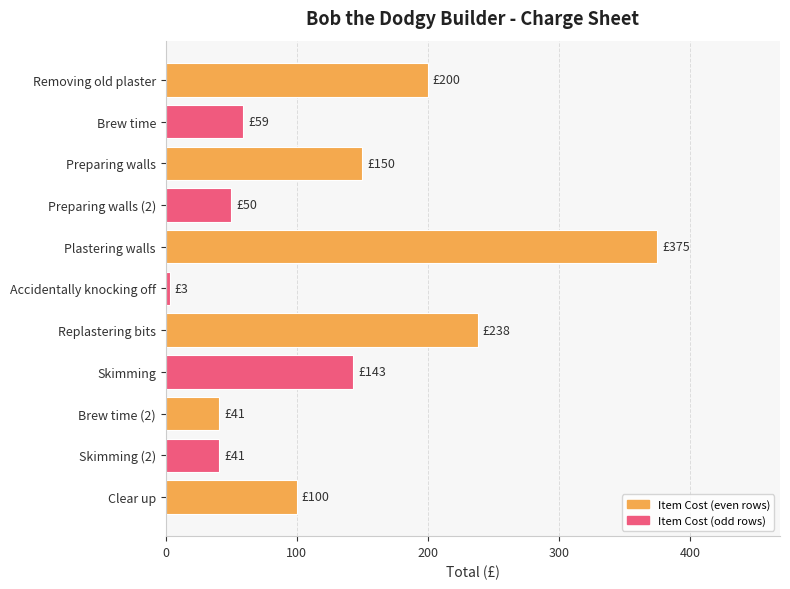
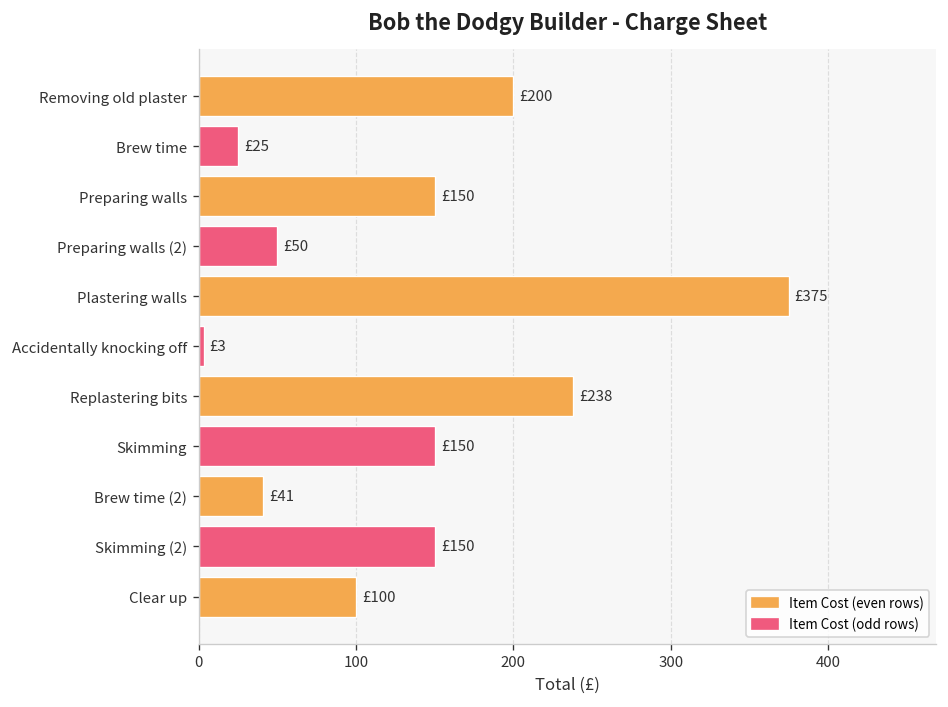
  {
    "Removing old plaster": "£200",
-   "Brew time": "£59",
+   "Brew time": "£25",
    "Preparing walls": "£150",
    "Preparing walls (2)": "£50",
    "Plastering walls": "£375",
    "Accidentally knocking off": "£3",
    "Replastering bits": "£238",
-   "Skimming": "£143",
+   "Skimming": "£150",
    "Brew time (2)": "£41",
-   "Skimming (2)": "£41",
+   "Skimming (2)": "£150",
    "Clear up": "£100"
  }
